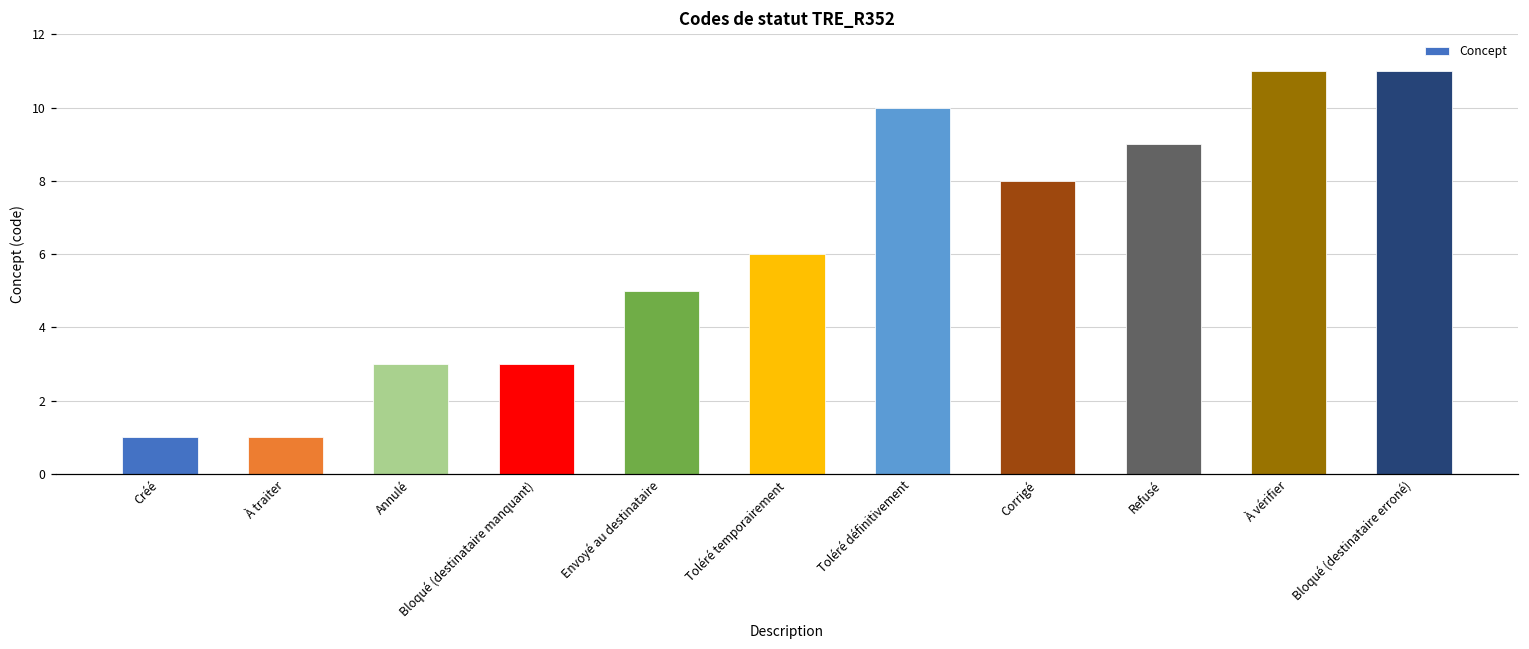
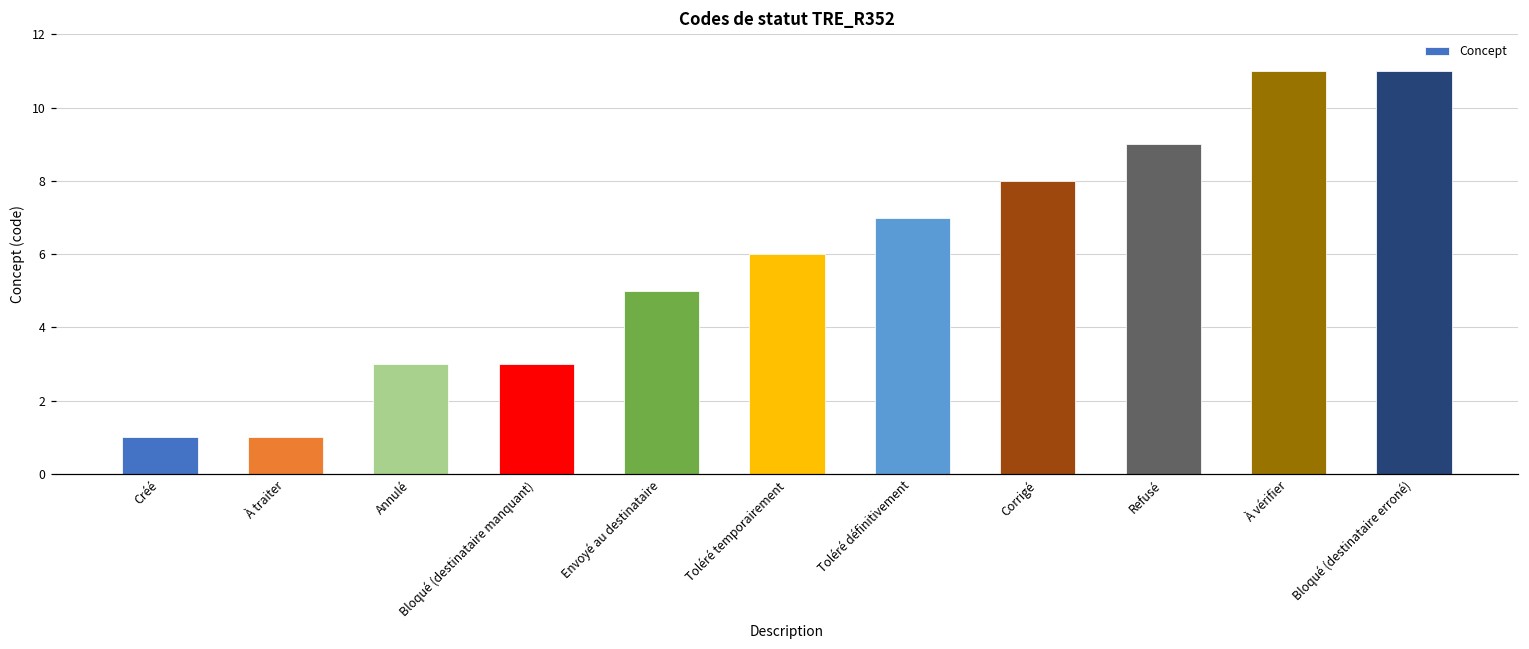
  {
    "Créé": 1,
    "À traiter": 1,
    "Annulé": 3,
    "Bloqué (destinataire manquant)": 3,
    "Envoyé au destinataire": 5,
    "Toléré temporairement": 6,
-   "Toléré définitivement": 10,
+   "Toléré définitivement": 7,
    "Corrigé": 8,
    "Refusé": 9,
    "À vérifier": 11,
    "Bloqué (destinataire erroné)": 11
  }
